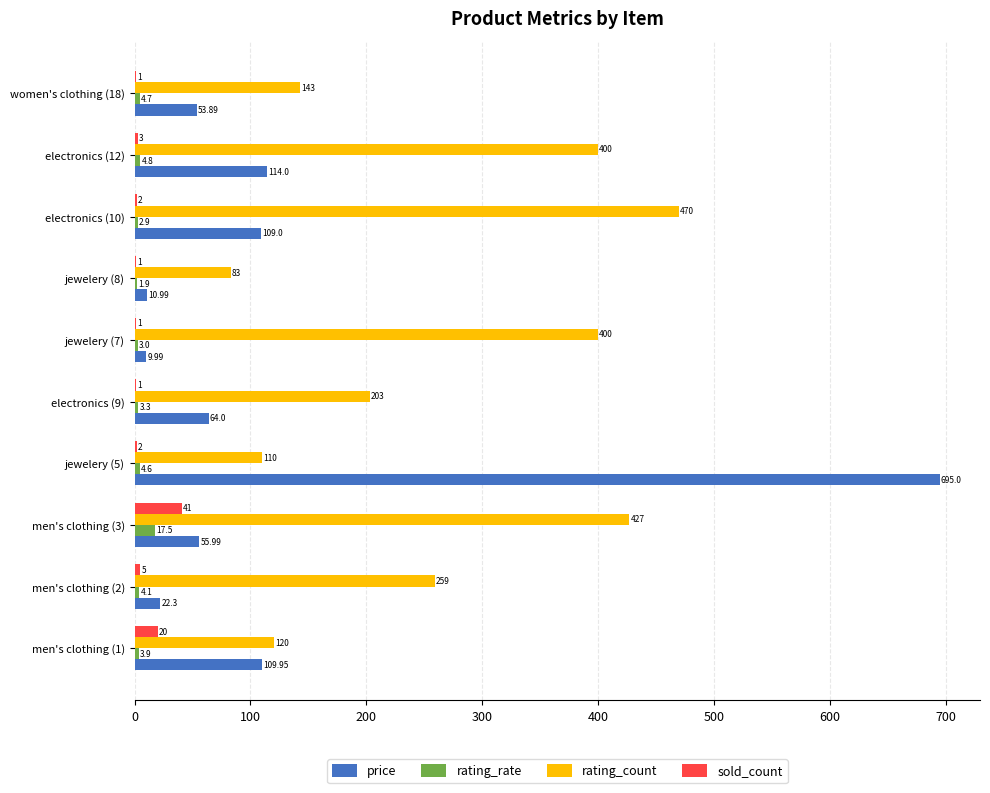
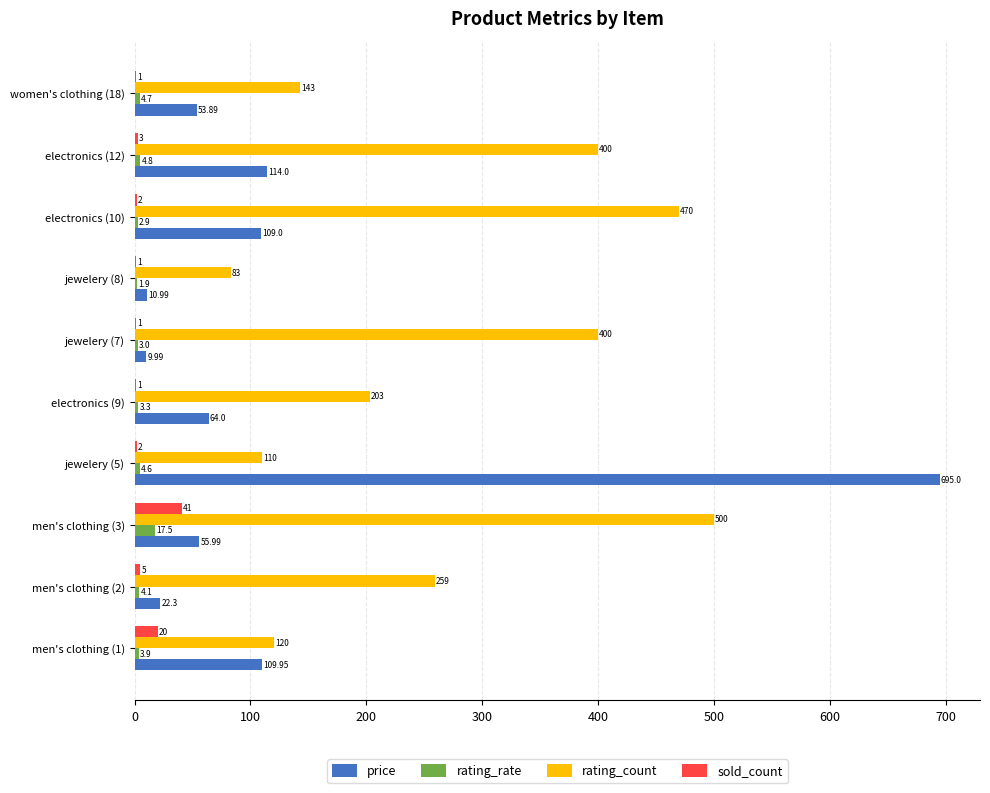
  {
    "price": {
      "women's clothing (18)": 53.89,
      "electronics (12)": 114.0,
      "electronics (10)": 109.0,
      "jewelery (8)": 10.99,
      "jewelery (7)": 9.99,
      "electronics (9)": 64.0,
      "jewelery (5)": 695.0,
      "men's clothing (3)": 55.99,
      "men's clothing (2)": 22.3,
      "men's clothing (1)": 109.95
    },
    "rating_rate": {
      "women's clothing (18)": 4.7,
      "electronics (12)": 4.8,
      "electronics (10)": 2.9,
      "jewelery (8)": 1.9,
      "jewelery (7)": 3.0,
      "electronics (9)": 3.3,
      "jewelery (5)": 4.6,
      "men's clothing (3)": 17.5,
      "men's clothing (2)": 4.1,
      "men's clothing (1)": 3.9
    },
    "rating_count": {
      "women's clothing (18)": 143,
      "electronics (12)": 400,
      "electronics (10)": 470,
      "jewelery (8)": 83,
      "jewelery (7)": 400,
      "electronics (9)": 203,
      "jewelery (5)": 110,
-     "men's clothing (3)": 427,
+     "men's clothing (3)": 500,
      "men's clothing (2)": 259,
      "men's clothing (1)": 120
    },
    "sold_count": {
      "women's clothing (18)": 1,
      "electronics (12)": 3,
      "electronics (10)": 2,
      "jewelery (8)": 1,
      "jewelery (7)": 1,
      "electronics (9)": 1,
      "jewelery (5)": 2,
      "men's clothing (3)": 41,
      "men's clothing (2)": 5,
      "men's clothing (1)": 20
    }
  }
